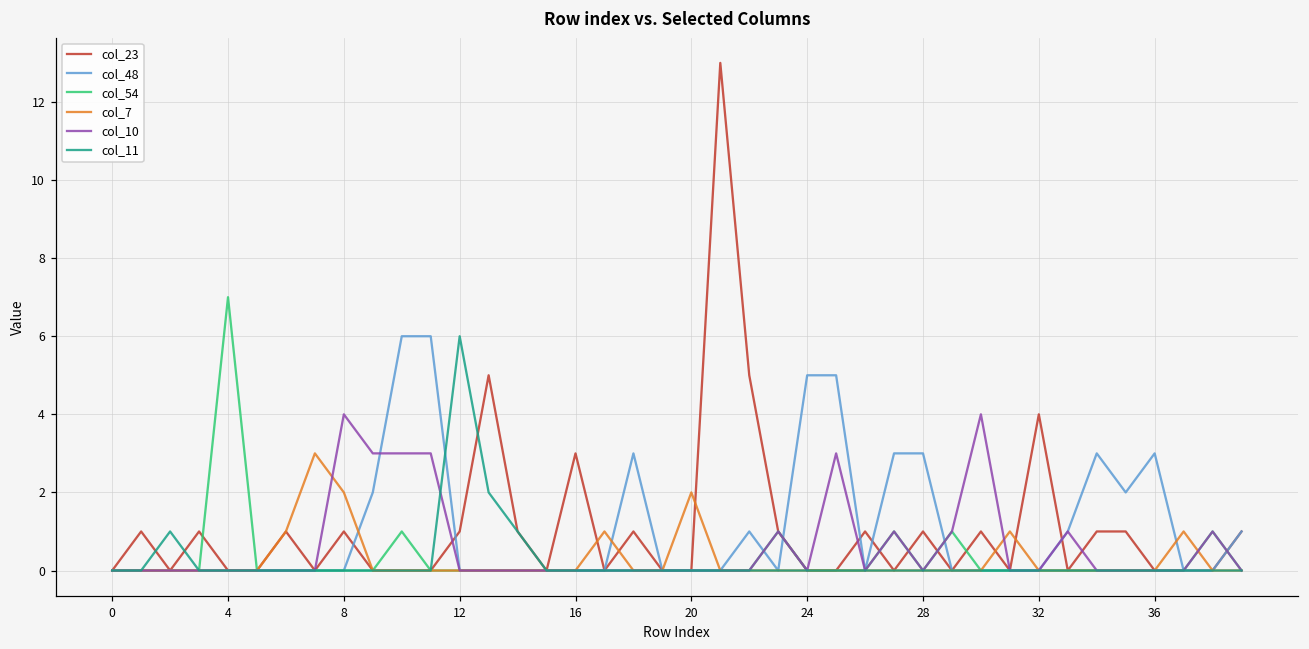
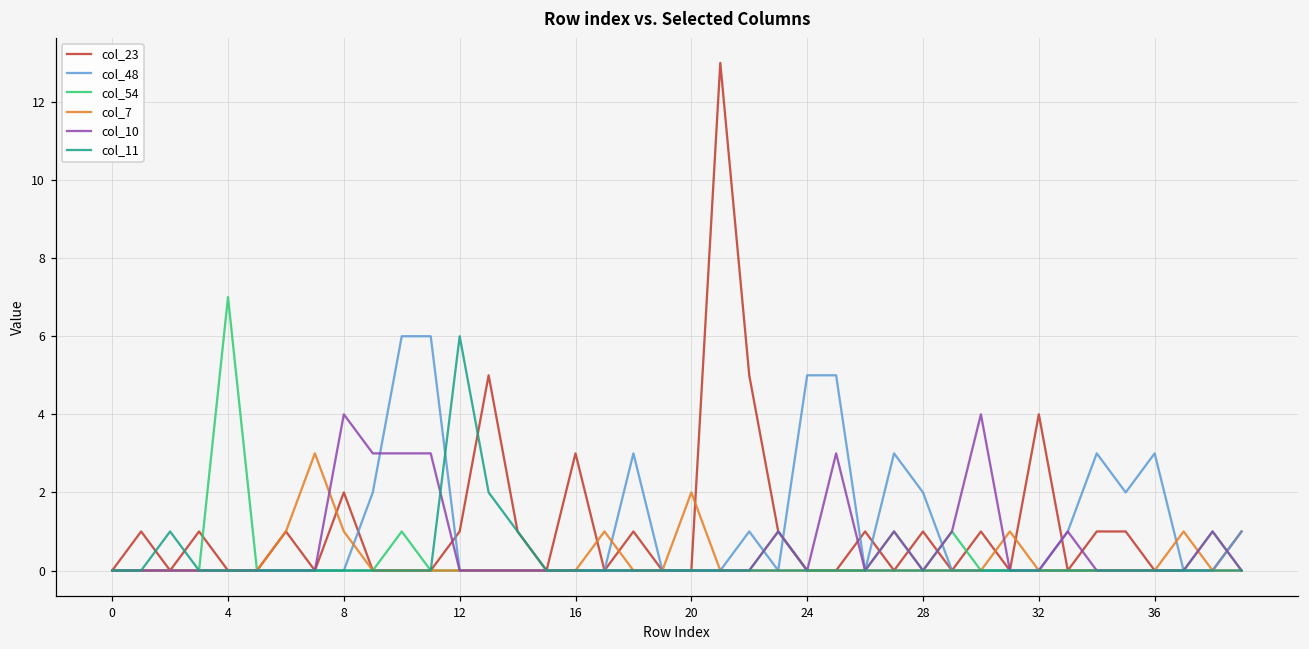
  {
    "col_23": {
-     "8": 1,
+     "8": 2,
      "12": 1,
      "16": 3,
      "28": 1,
      "32": 4
    },
    "col_48": {
      "24": 5,
-     "28": 3,
+     "28": 2,
      "36": 3
    },
    "col_7": {
-     "8": 2,
+     "8": 1,
      "20": 2
    },
    "col_10": {
      "8": 4
    }
  }
